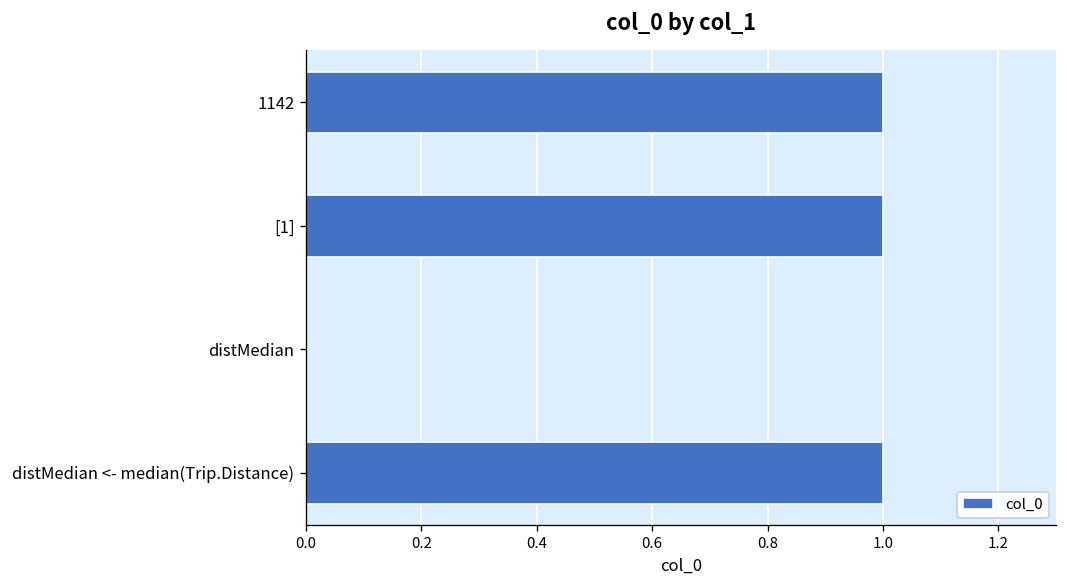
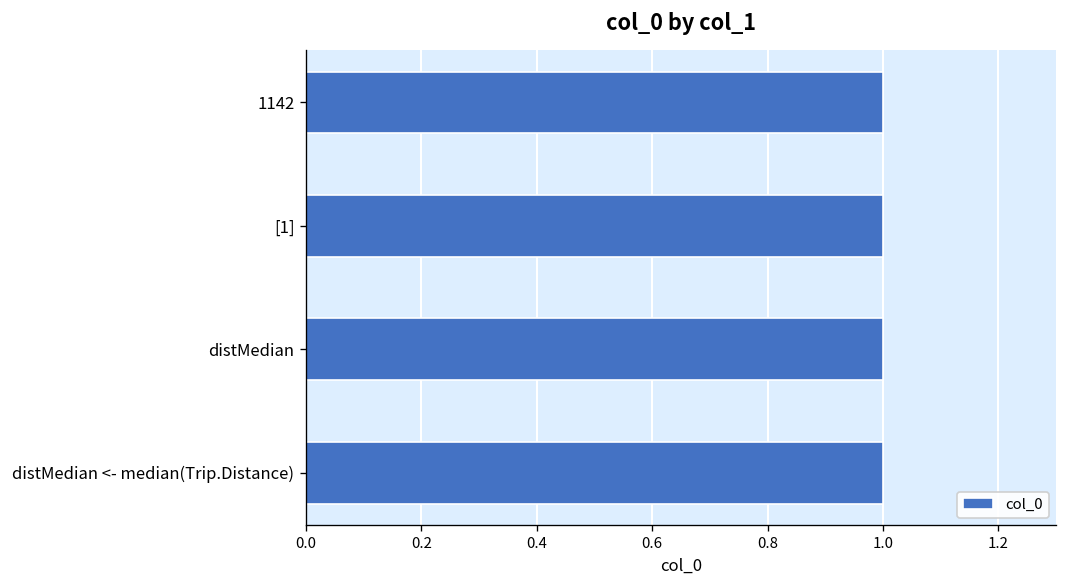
  {
    "1142": 1,
    "[1]": 1,
-   "distMedian": 0,
+   "distMedian": 1,
    "distMedian <- median(Trip.Distance)": 1
  }
